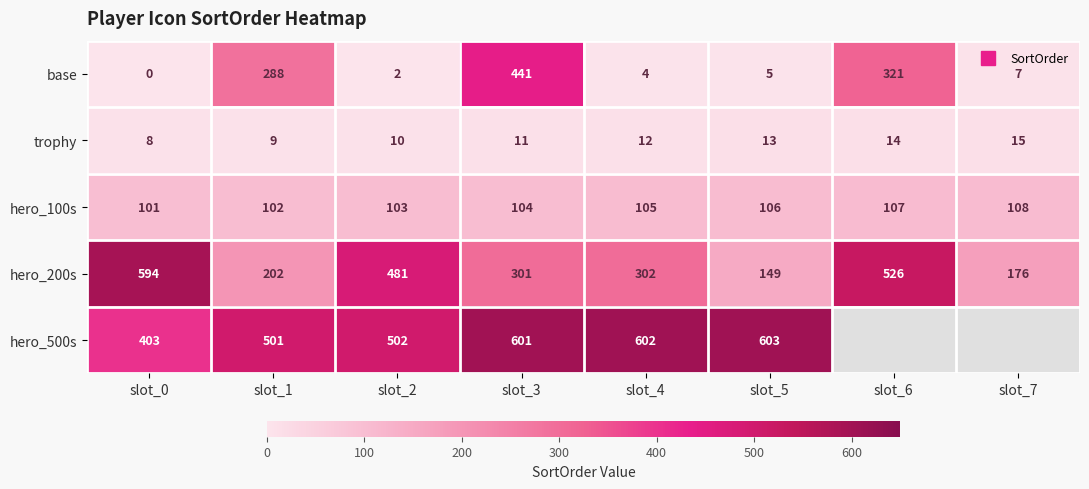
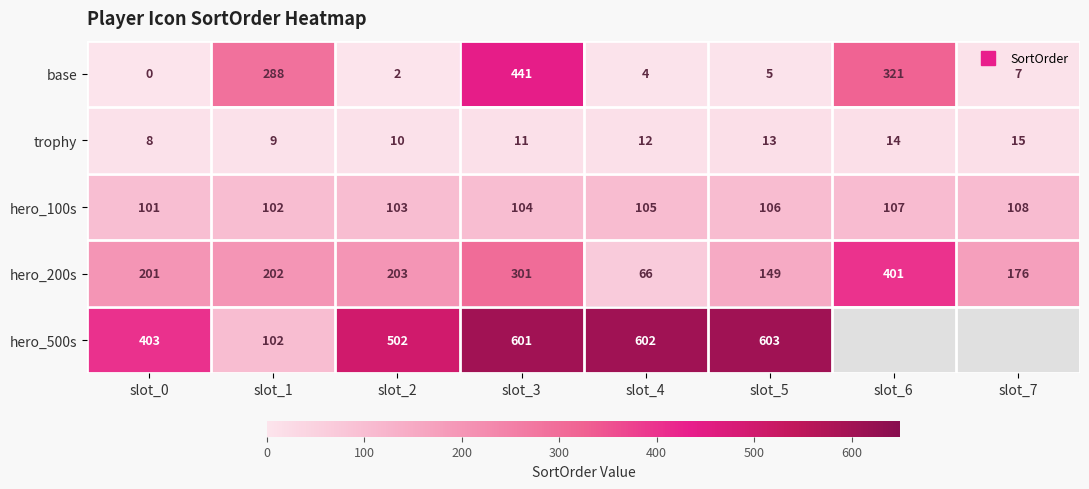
  {
    "base": {
      "slot_0": 0,
      "slot_1": 288,
      "slot_2": 2,
      "slot_3": 441,
      "slot_4": 4,
      "slot_5": 5,
      "slot_6": 321,
      "slot_7": 7
    },
    "trophy": {
      "slot_0": 8,
      "slot_1": 9,
      "slot_2": 10,
      "slot_3": 11,
      "slot_4": 12,
      "slot_5": 13,
      "slot_6": 14,
      "slot_7": 15
    },
    "hero_100s": {
      "slot_0": 101,
      "slot_1": 102,
      "slot_2": 103,
      "slot_3": 104,
      "slot_4": 105,
      "slot_5": 106,
      "slot_6": 107,
      "slot_7": 108
    },
    "hero_200s": {
-     "slot_0": 594,
+     "slot_0": 201,
      "slot_1": 202,
-     "slot_2": 481,
+     "slot_2": 203,
      "slot_3": 301,
-     "slot_4": 302,
+     "slot_4": 66,
      "slot_5": 149,
-     "slot_6": 526,
+     "slot_6": 401,
      "slot_7": 176
    },
    "hero_500s": {
      "slot_0": 403,
-     "slot_1": 501,
+     "slot_1": 102,
      "slot_2": 502,
      "slot_3": 601,
      "slot_4": 602,
      "slot_5": 603
    }
  }
